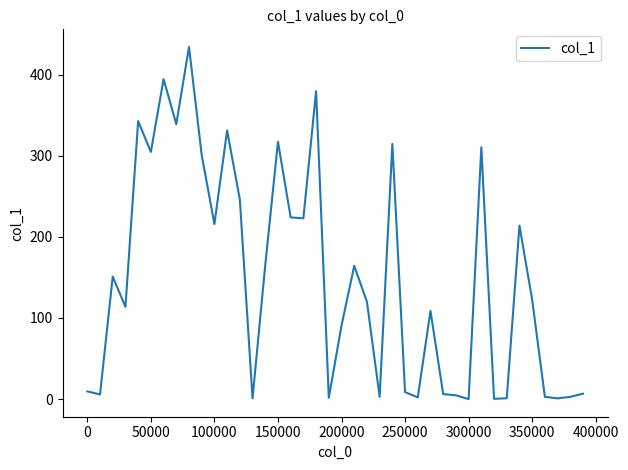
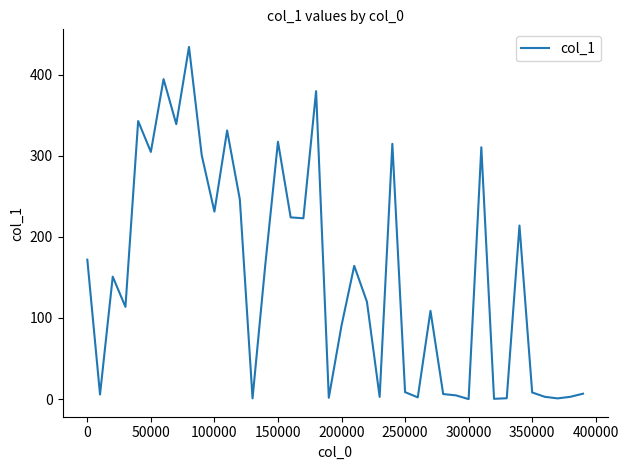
  {
-   "0": 10,
+   "0": 170,
    "50000": 300,
-   "100000": 220,
+   "100000": 230,
    "150000": 320,
    "200000": 90,
    "250000": 10,
    "300000": 0,
-   "350000": 120
+   "350000": 10
  }
